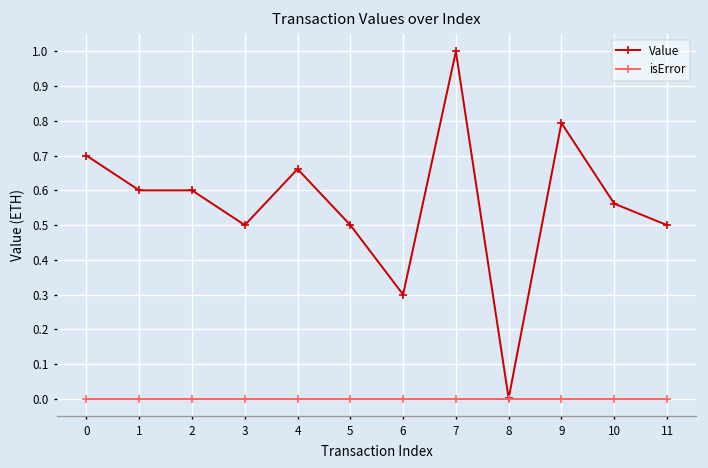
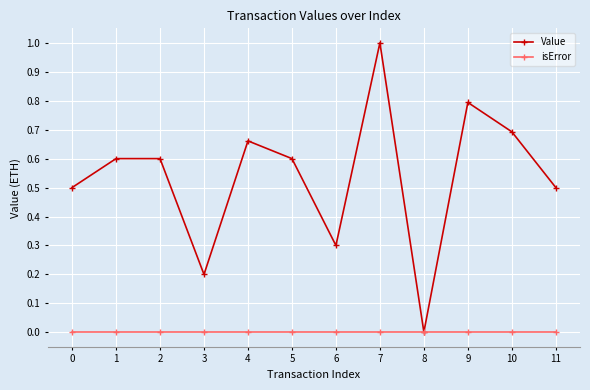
  {
    "Value": {
-     "0": 0.7,
+     "0": 0.5,
      "1": 0.60,
      "2": 0.60,
-     "3": 0.5,
+     "3": 0.2,
      "4": 0.66,
-     "5": 0.5,
+     "5": 0.6,
      "6": 0.30,
      "7": 1.00,
      "9": 0.79,
-     "10": 0.56,
+     "10": 0.69,
      "11": 0.50
    },
    "isError": {
      "0": 0.00,
      "1": 0.00,
      "2": 0.00,
      "3": 0.00,
      "4": 0.00,
      "5": 0.00,
      "6": 0.00,
      "7": 0.00,
      "9": 0.00,
      "10": 0.00,
      "11": 0.00
    }
  }
